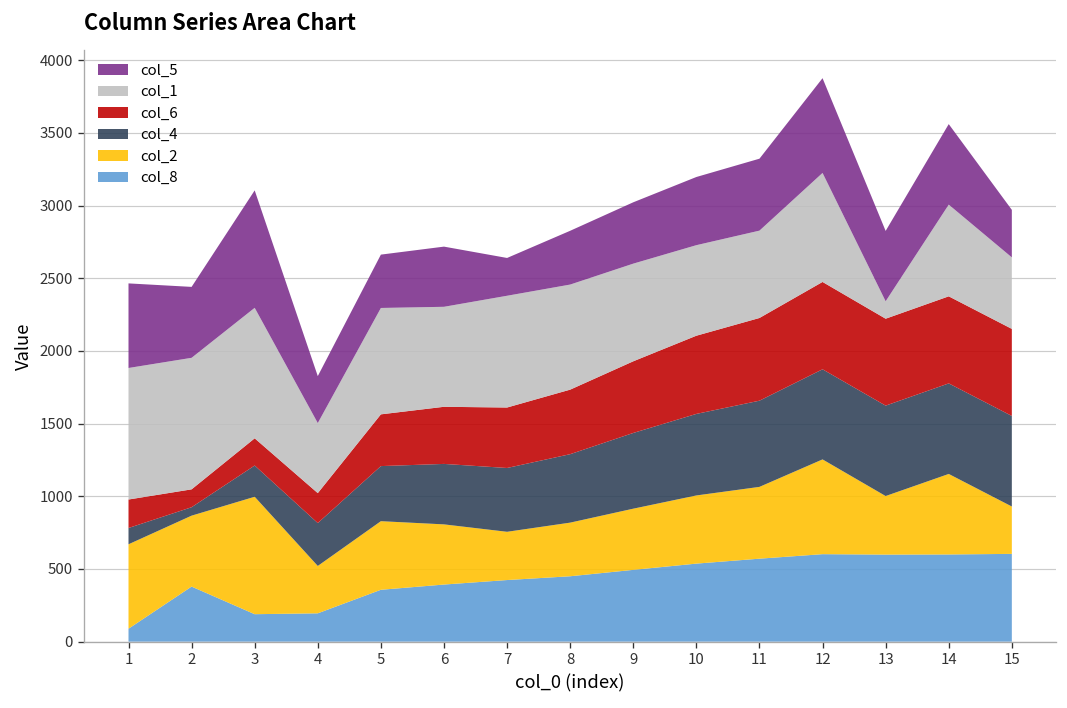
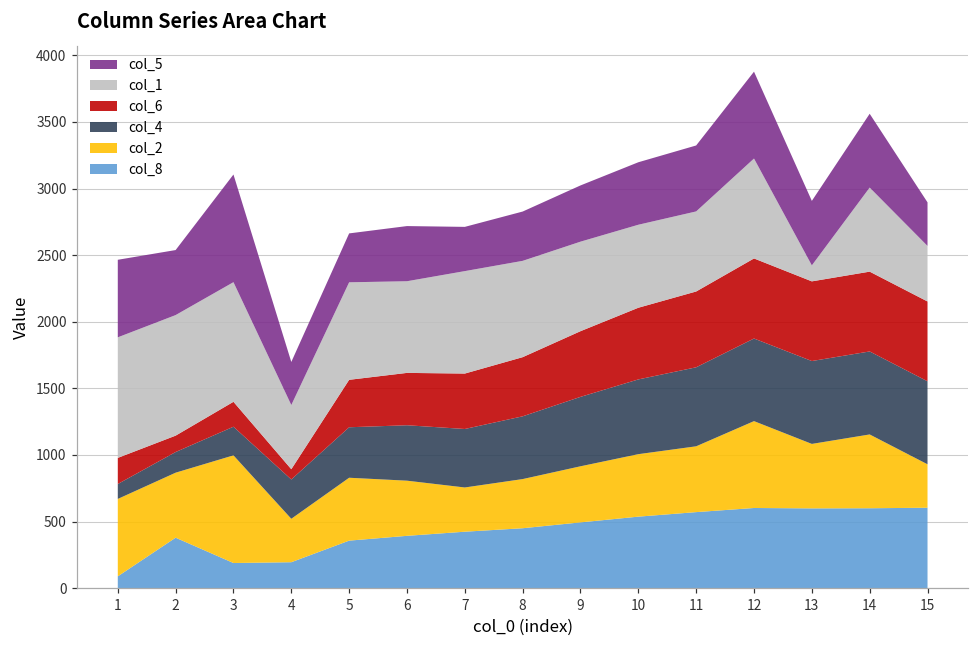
  {
    "col_8": {
      "1": 90,
      "2": 380,
      "3": 190,
      "4": 200,
      "5": 360,
      "6": 390,
      "7": 420,
      "8": 450,
      "9": 490,
      "10": 540,
      "11": 570,
      "12": 600,
      "13": 600,
      "14": 600,
      "15": 600
    },
    "col_2": {
      "1": 580,
      "2": 490,
      "3": 810,
      "4": 330,
      "5": 470,
      "6": 410,
      "7": 330,
      "8": 370,
      "9": 420,
      "10": 470,
      "11": 490,
      "12": 650,
-     "13": 400,
+     "13": 480,
      "14": 550,
      "15": 330
    },
    "col_4": {
      "1": 110,
-     "2": 60,
+     "2": 160,
      "3": 220,
      "4": 300,
      "5": 380,
      "6": 420,
      "7": 440,
      "8": 470,
      "9": 520,
      "10": 560,
      "11": 590,
      "12": 620,
      "13": 620,
      "14": 620,
      "15": 620
    },
    "col_6": {
      "1": 200,
      "2": 120,
      "3": 190,
-     "4": 210,
+     "4": 80,
      "5": 360,
      "6": 390,
      "7": 420,
      "8": 440,
      "9": 490,
      "10": 540,
      "11": 570,
      "12": 600,
      "13": 600,
      "14": 600,
      "15": 600
    },
    "col_1": {
      "1": 910,
      "2": 910,
      "3": 900,
      "4": 480,
      "5": 730,
      "6": 690,
      "7": 770,
      "8": 720,
      "9": 670,
      "10": 620,
      "11": 600,
      "12": 750,
      "13": 120,
      "14": 630,
-     "15": 490
+     "15": 420
    },
    "col_5": {
      "1": 580,
      "2": 490,
      "3": 810,
      "4": 320,
      "5": 370,
      "6": 410,
-     "7": 260,
+     "7": 330,
      "8": 370,
      "9": 420,
      "10": 470,
      "11": 500,
      "12": 650,
      "13": 480,
      "14": 550,
      "15": 330
    }
  }
